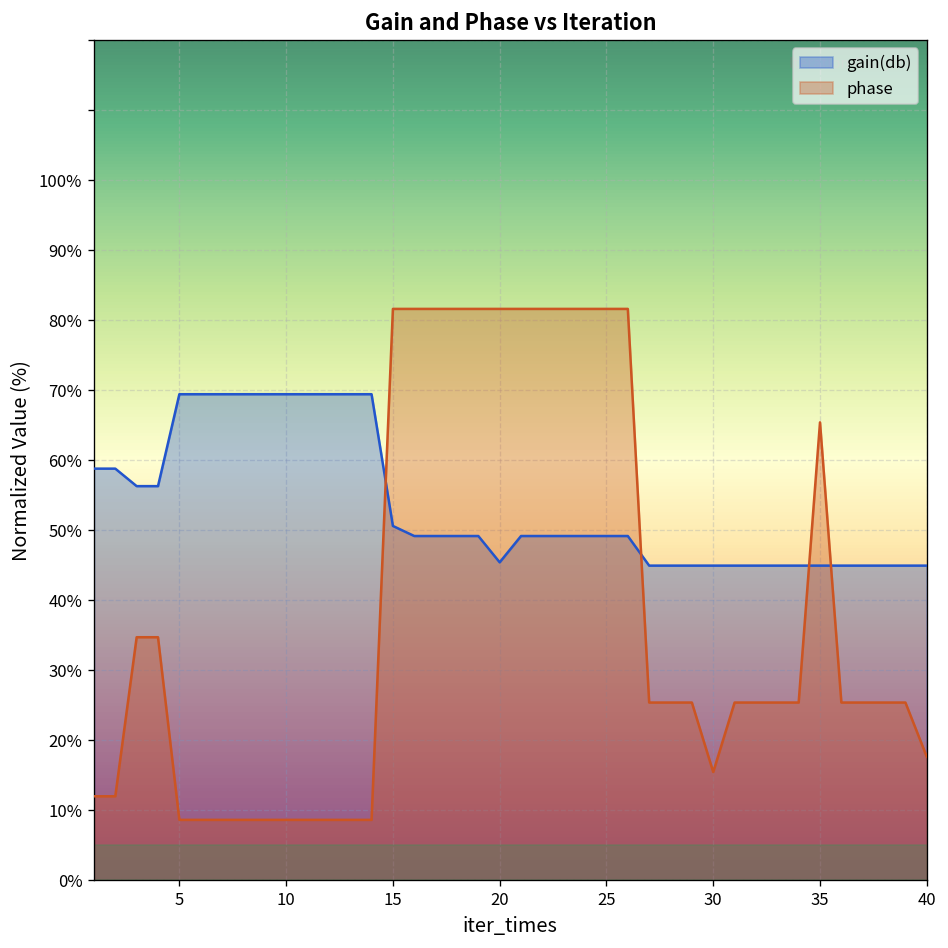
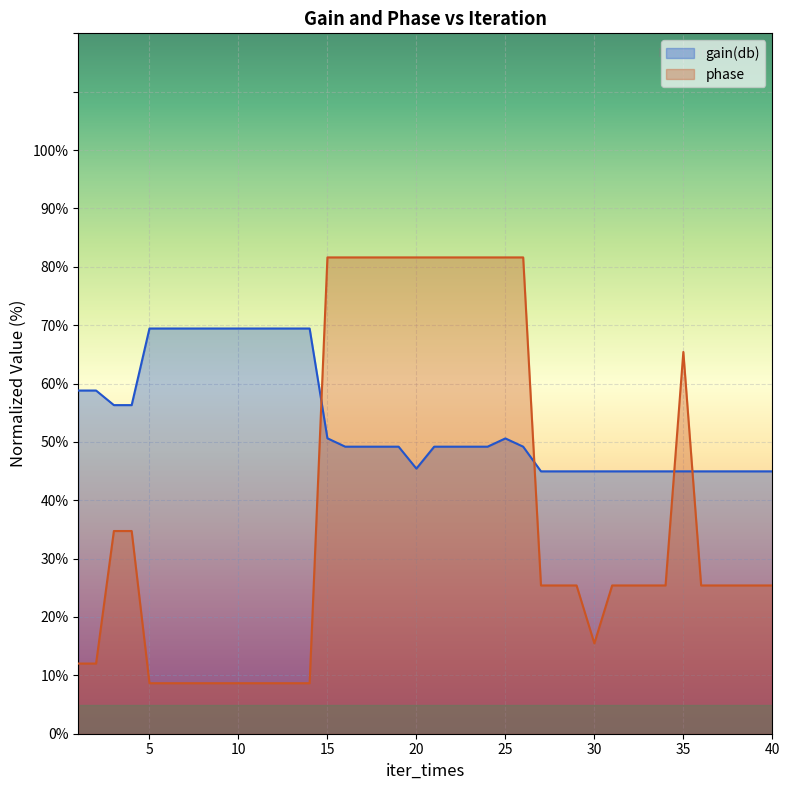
  {
    "gain(db)": {
      "5": "69%",
      "10": "69%",
      "15": "51%",
      "20": "45%",
-     "25": "49%",
+     "25": "51%",
      "30": "45%",
      "35": "45%",
      "40": "45%"
    },
    "phase": {
      "5": "9%",
      "10": "9%",
      "15": "82%",
      "20": "82%",
      "25": "82%",
      "30": "15%",
      "35": "65%",
-     "40": "18%"
+     "40": "25%"
    }
  }
